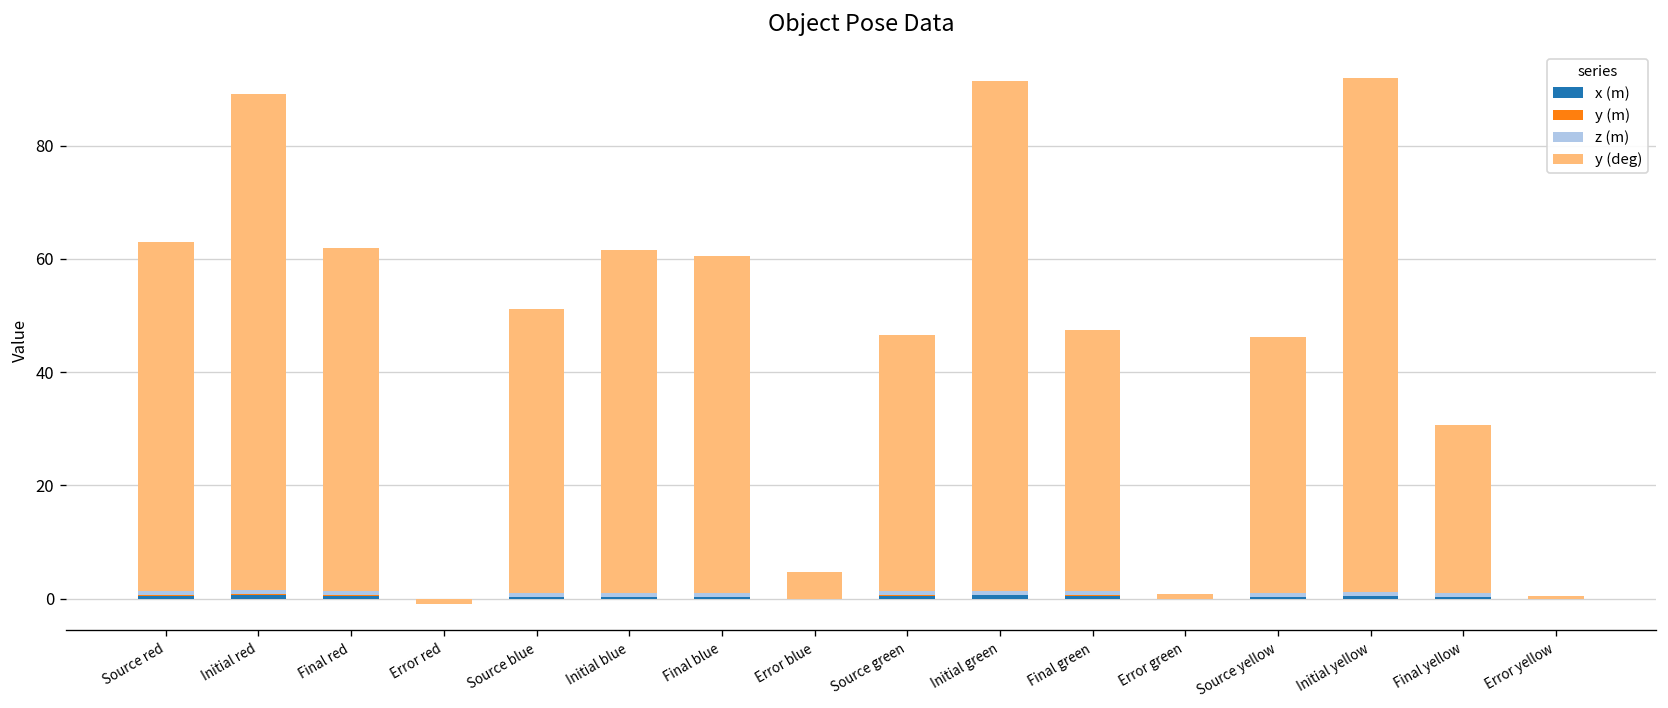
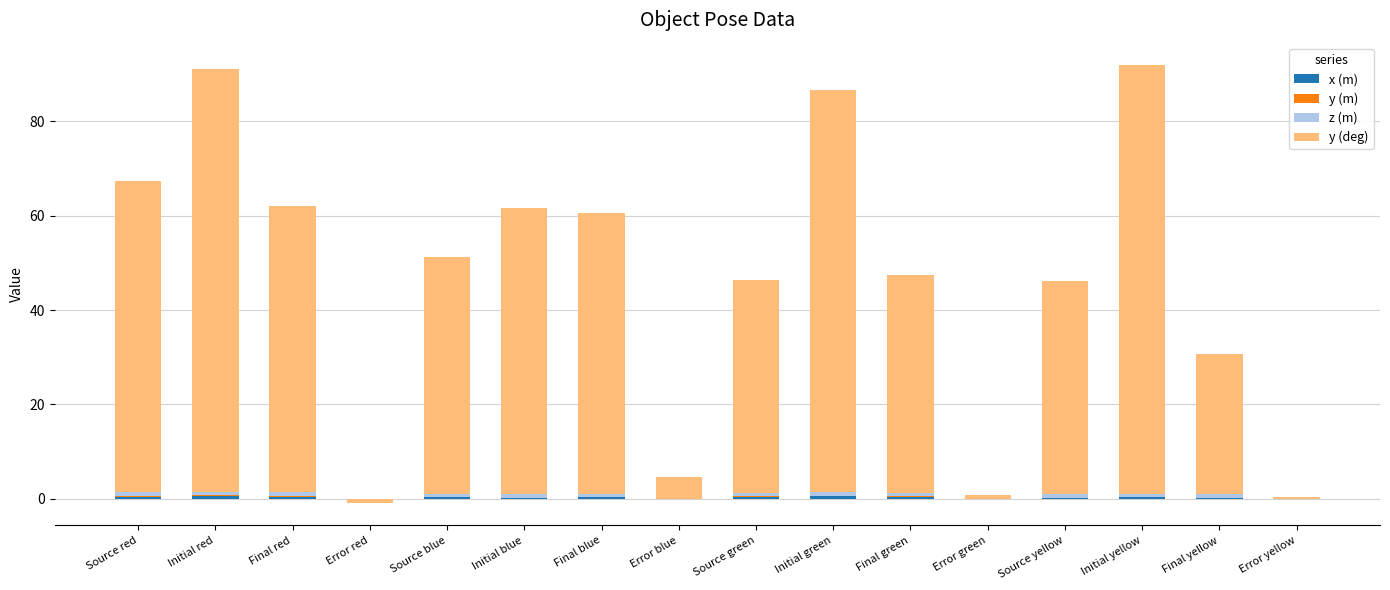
  {
    "x (m)": {
      "Initial red": 1,
      "Source blue": 1,
      "Initial blue": 1,
      "Final blue": 1,
      "Initial green": 1,
      "Initial yellow": 1
    },
    "z (m)": {
      "Source red": 1,
      "Initial red": 1,
      "Final red": 1,
      "Source blue": 1,
      "Initial blue": 1,
      "Final blue": 1,
      "Source green": 1,
      "Initial green": 1,
      "Final green": 1,
      "Source yellow": 1,
      "Initial yellow": 1,
      "Final yellow": 1
    },
    "y (deg)": {
-     "Source red": 62,
-     "Initial red": 88,
+     "Source red": 66,
+     "Initial red": 90,
      "Final red": 61,
      "Error red": -1,
      "Source blue": 50,
      "Initial blue": 61,
      "Final blue": 59,
      "Error blue": 5,
      "Source green": 45,
-     "Initial green": 90,
+     "Initial green": 85,
      "Final green": 46,
      "Error green": 1,
      "Source yellow": 45,
      "Initial yellow": 91,
      "Final yellow": 30
    }
  }
